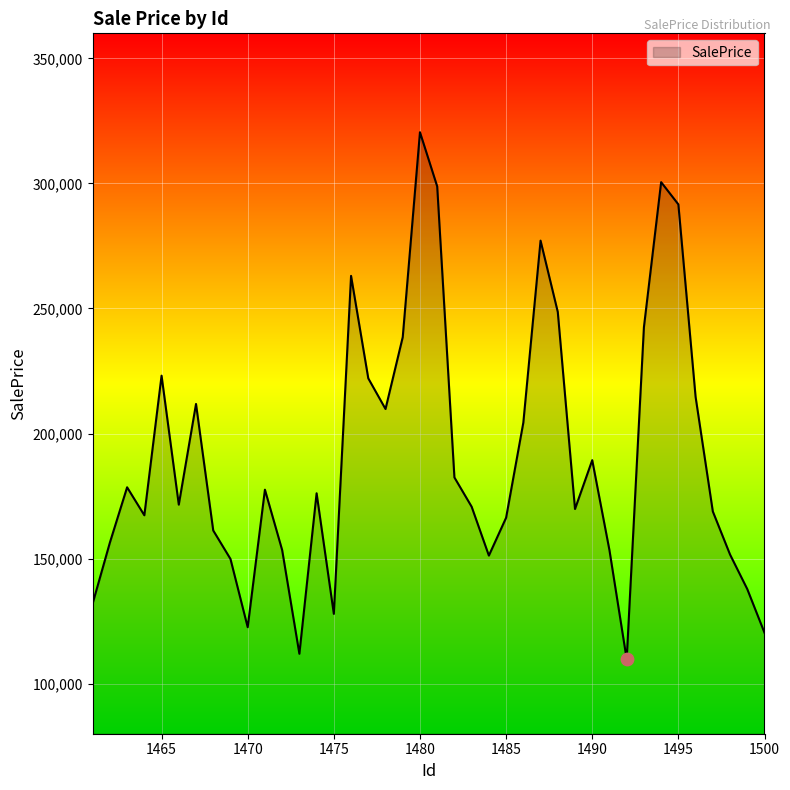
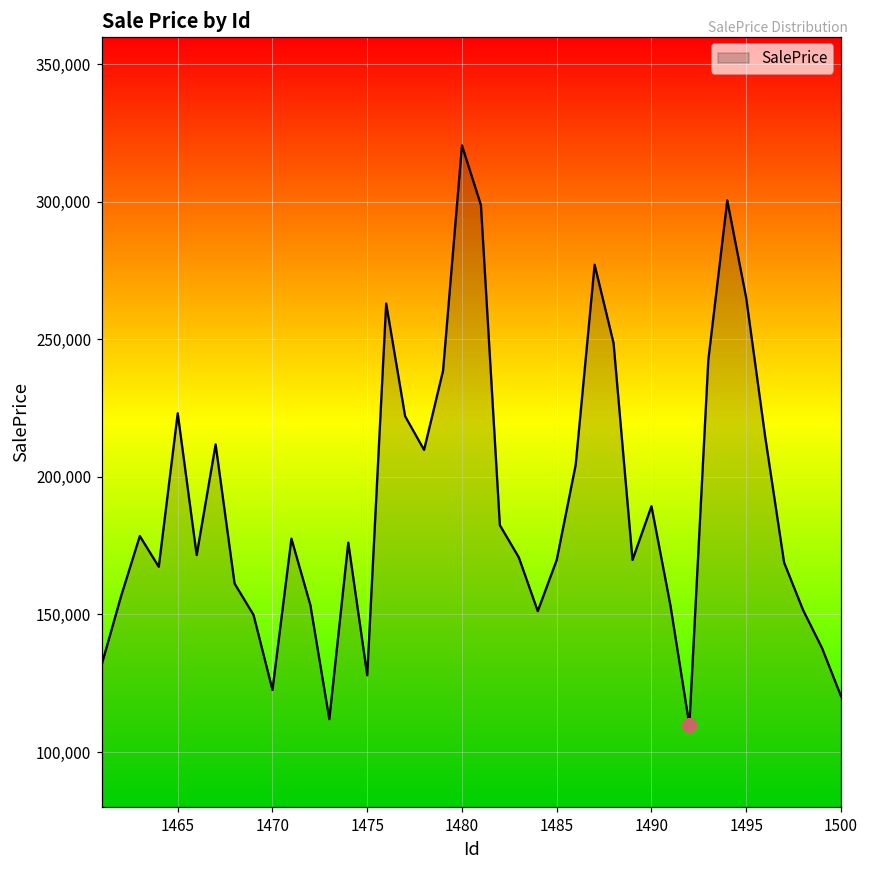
  {
    "SalePrice": {
      "1465": "223,000",
      "1470": "123,000",
      "1475": "128,000",
      "1480": "320,000",
-     "1485": "166,000",
+     "1485": "170,000",
      "1490": "189,000",
-     "1495": "292,000",
+     "1495": "265,000",
      "1500": "120,000"
    }
  }
